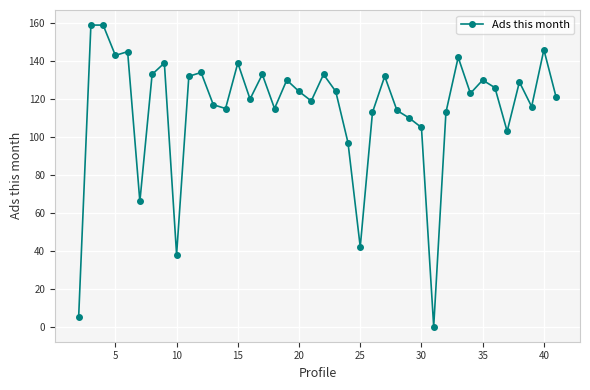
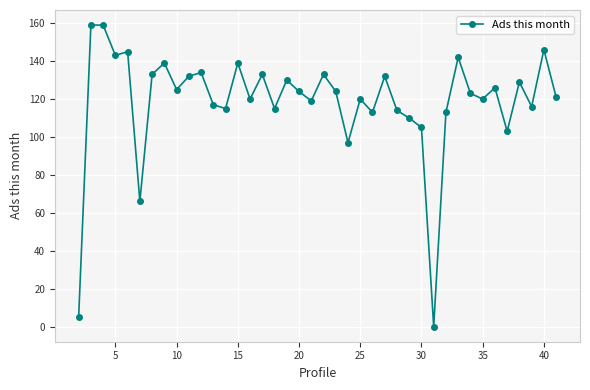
  {
    "5": 143,
-   "10": 38,
+   "10": 125,
    "15": 139,
    "20": 124,
-   "25": 42,
+   "25": 120,
    "30": 105,
-   "35": 130,
+   "35": 120,
    "40": 146
  }
